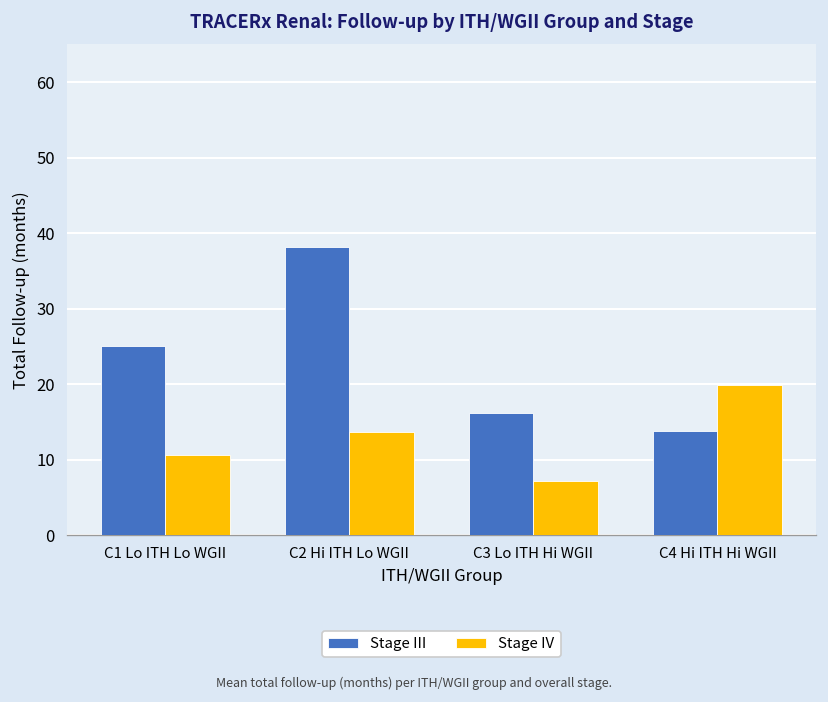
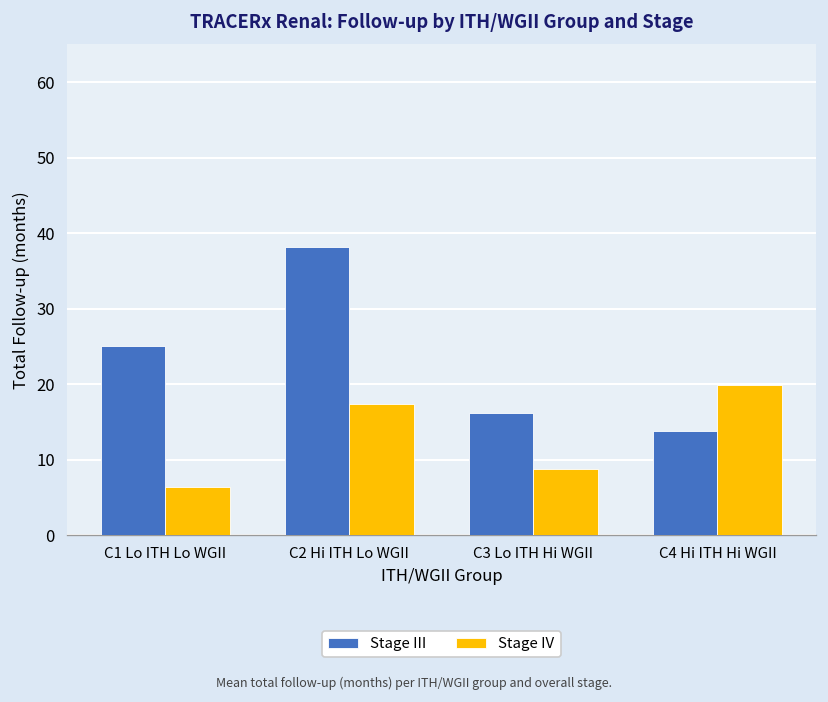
  {
    "Stage III": {
      "C1 Lo ITH Lo WGII": 25,
      "C2 Hi ITH Lo WGII": 38,
      "C3 Lo ITH Hi WGII": 16,
      "C4 Hi ITH Hi WGII": 14
    },
    "Stage IV": {
-     "C1 Lo ITH Lo WGII": 11,
-     "C2 Hi ITH Lo WGII": 14,
-     "C3 Lo ITH Hi WGII": 7,
+     "C1 Lo ITH Lo WGII": 6,
+     "C2 Hi ITH Lo WGII": 17,
+     "C3 Lo ITH Hi WGII": 9,
      "C4 Hi ITH Hi WGII": 20
    }
  }
